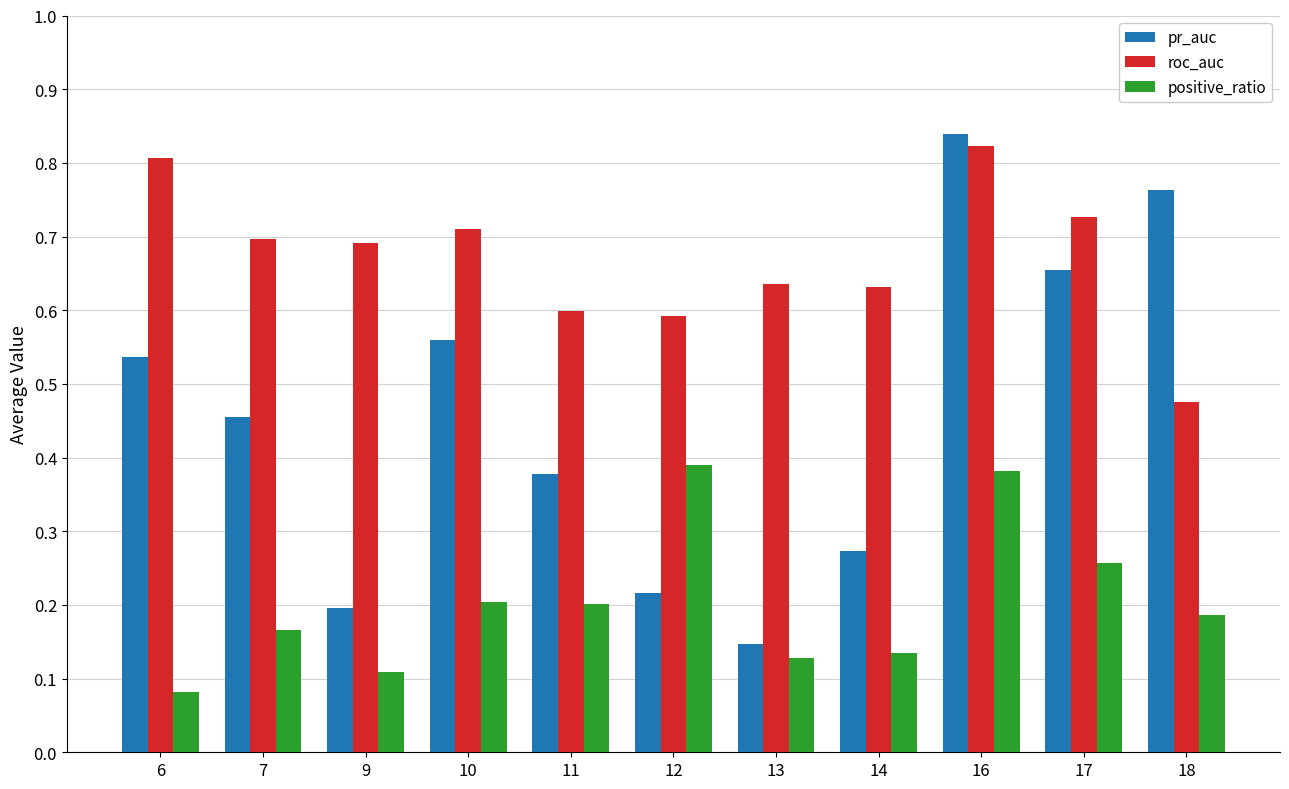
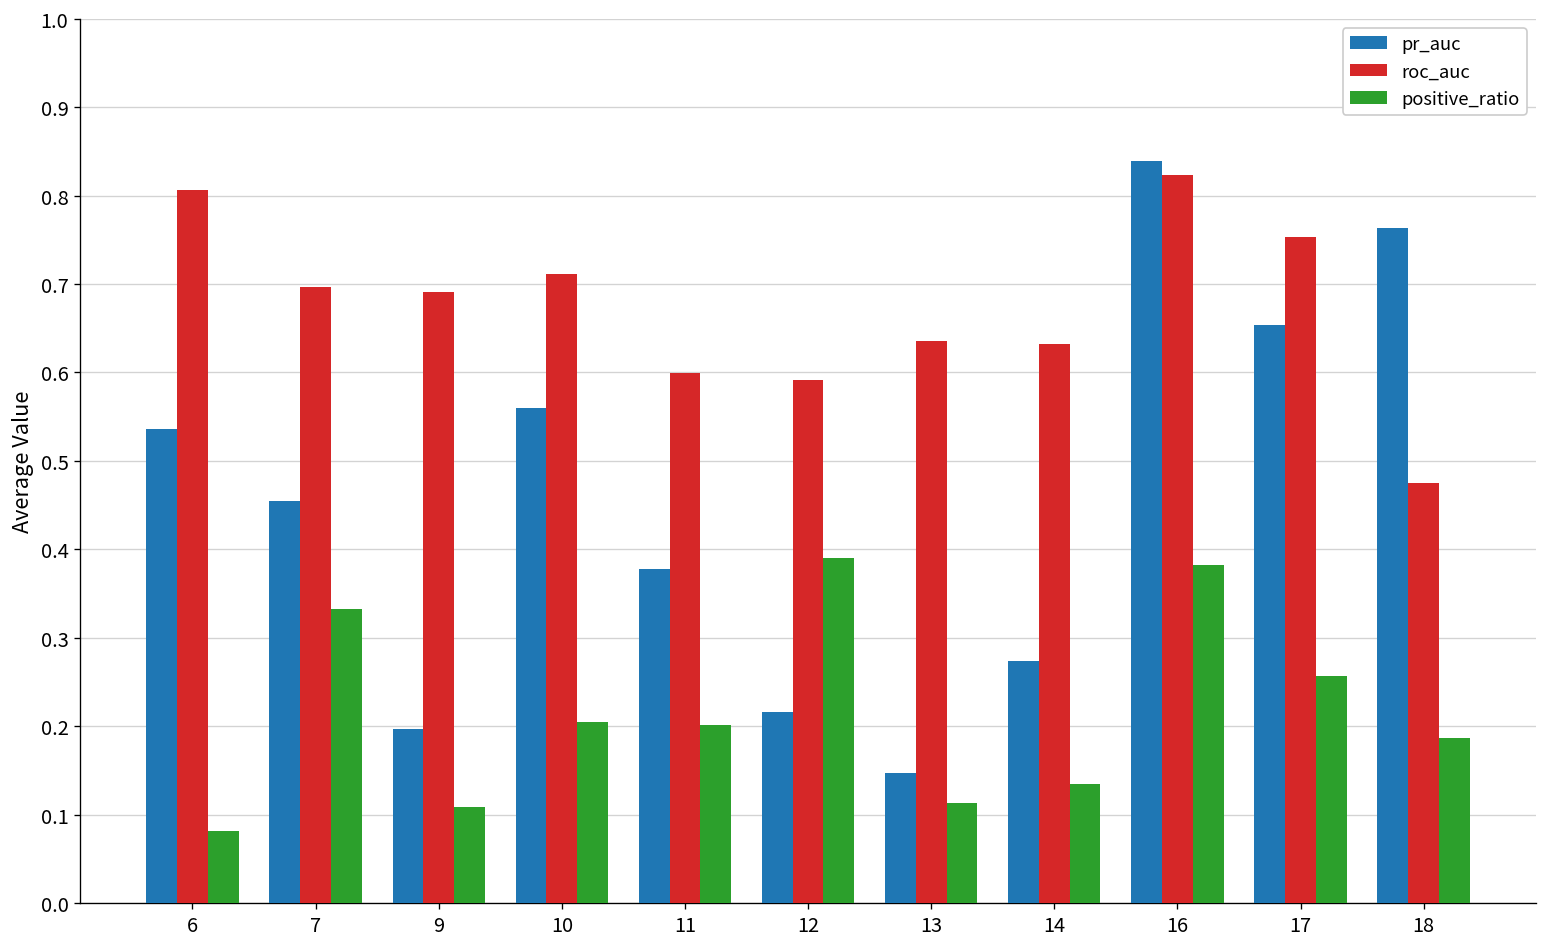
  {
    "pr_auc": {
      "6": 0.54,
      "7": 0.45,
      "9": 0.20,
      "10": 0.56,
      "11": 0.38,
      "12": 0.22,
      "13": 0.15,
      "14": 0.27,
      "16": 0.84,
      "17": 0.65,
      "18": 0.76
    },
    "roc_auc": {
      "6": 0.81,
      "7": 0.70,
      "9": 0.69,
      "10": 0.71,
      "11": 0.60,
      "12": 0.59,
      "13": 0.64,
      "14": 0.63,
      "16": 0.82,
-     "17": 0.73,
+     "17": 0.75,
      "18": 0.47
    },
    "positive_ratio": {
      "6": 0.08,
-     "7": 0.17,
+     "7": 0.33,
      "9": 0.11,
      "10": 0.20,
      "11": 0.20,
      "12": 0.39,
-     "13": 0.13,
+     "13": 0.11,
      "14": 0.14,
      "16": 0.38,
      "17": 0.26,
      "18": 0.19
    }
  }
